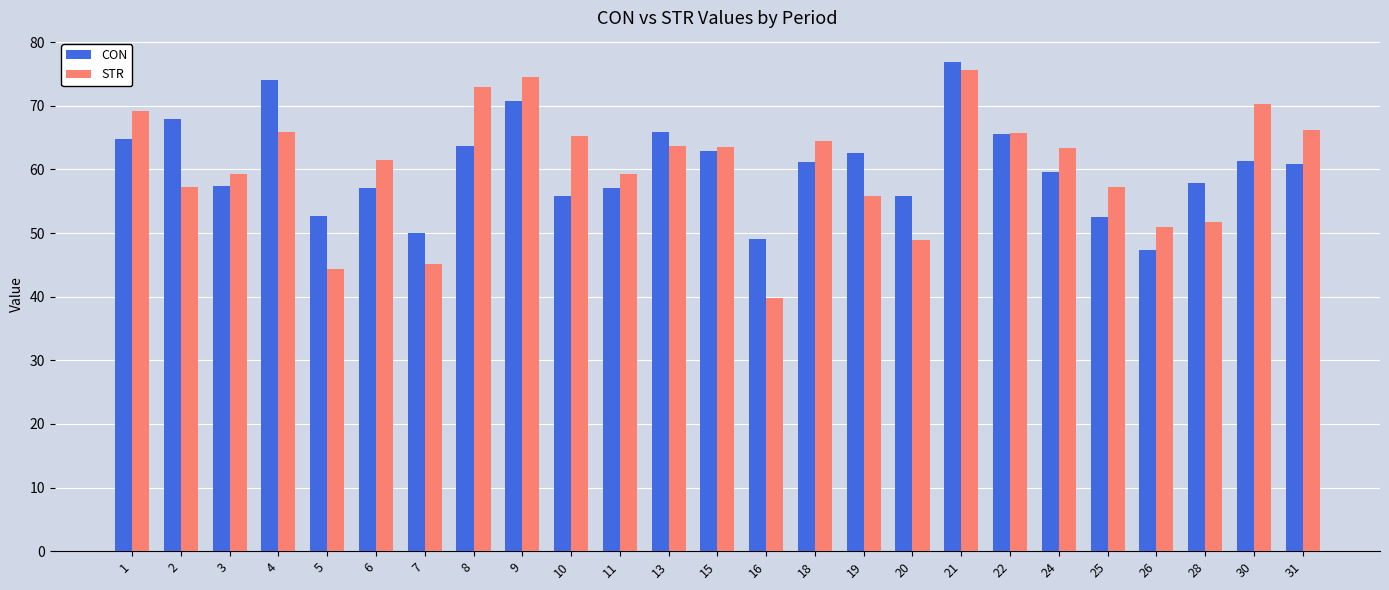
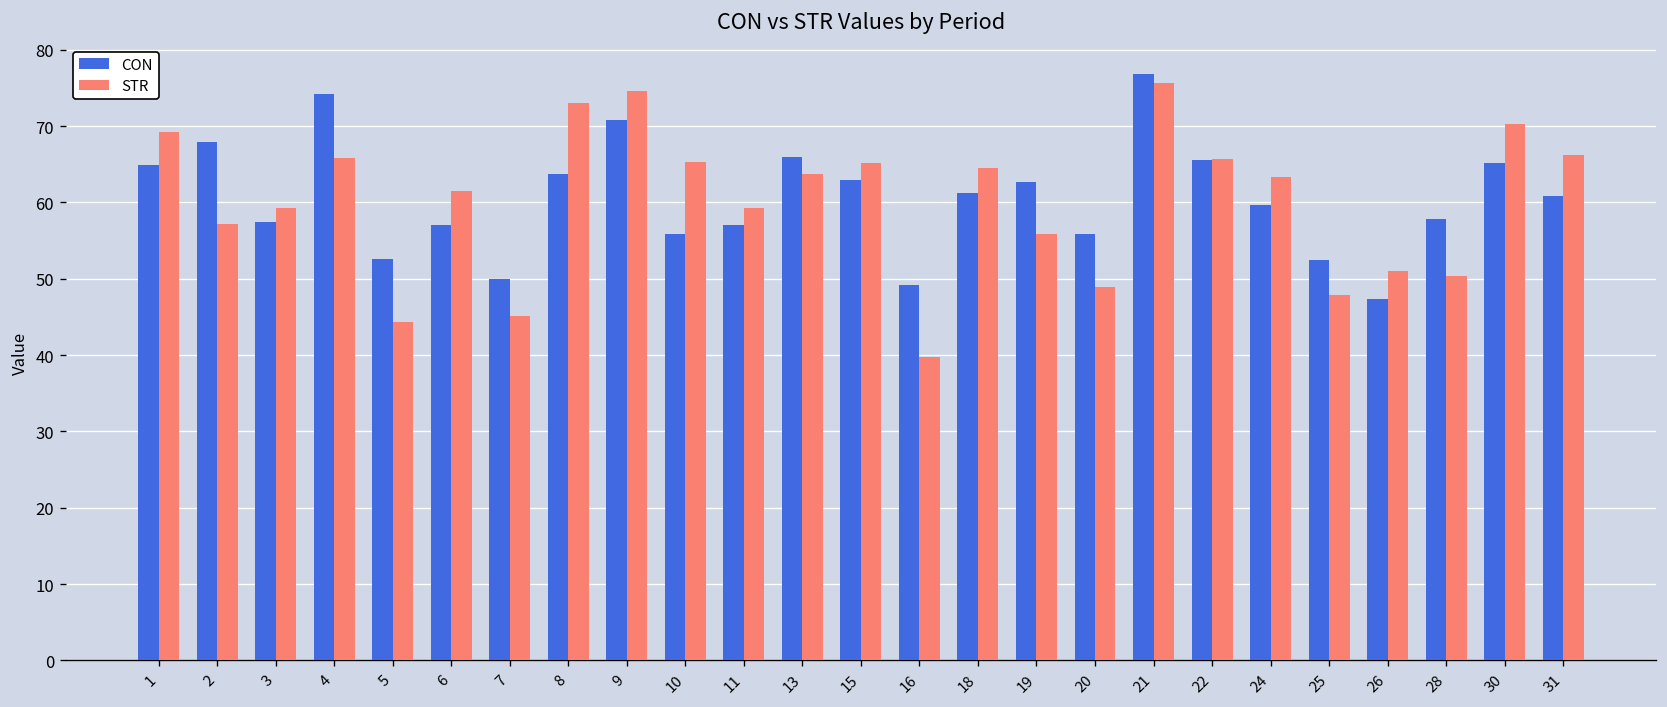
  {
    "CON": {
      "1": 65,
      "2": 68,
      "3": 57,
      "4": 74,
      "5": 53,
      "6": 57,
      "7": 50,
      "8": 64,
      "9": 71,
      "10": 56,
      "11": 57,
      "13": 66,
      "15": 63,
      "16": 49,
      "18": 61,
      "19": 63,
      "20": 56,
      "21": 77,
      "22": 66,
      "24": 60,
      "25": 53,
      "26": 47,
      "28": 58,
-     "30": 61,
+     "30": 65,
      "31": 61
    },
    "STR": {
      "1": 69,
      "2": 57,
      "3": 59,
      "4": 66,
      "5": 44,
      "6": 61,
      "7": 45,
      "8": 73,
      "9": 75,
      "10": 65,
      "11": 59,
      "13": 64,
-     "15": 64,
+     "15": 65,
      "16": 40,
      "18": 65,
      "19": 56,
      "20": 49,
      "21": 76,
      "22": 66,
      "24": 63,
-     "25": 57,
+     "25": 48,
      "26": 51,
-     "28": 52,
+     "28": 50,
      "30": 70,
      "31": 66
    }
  }
